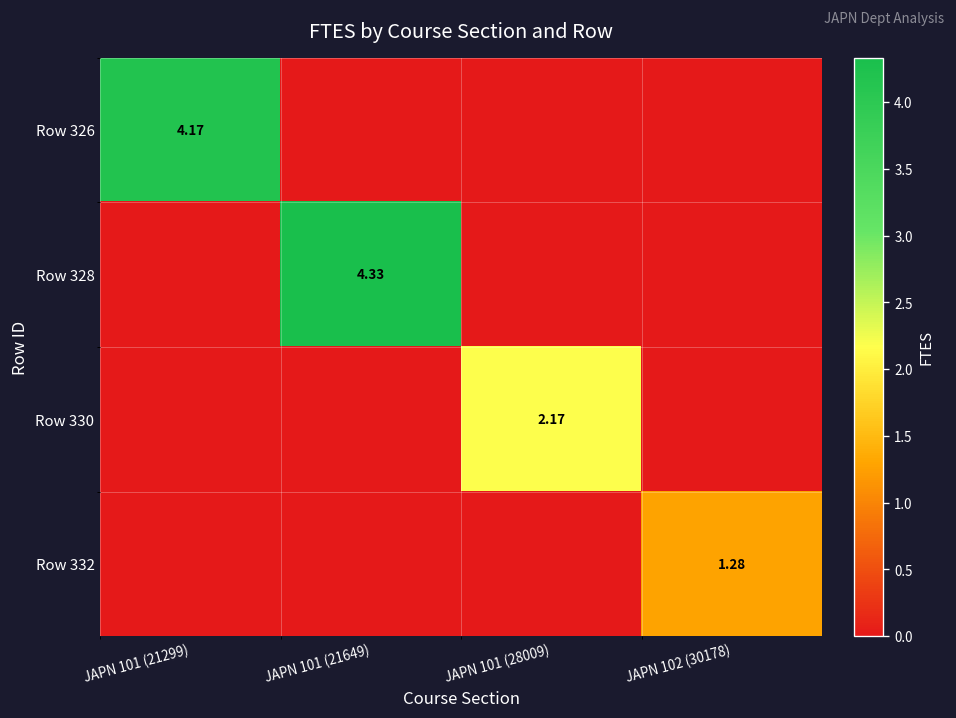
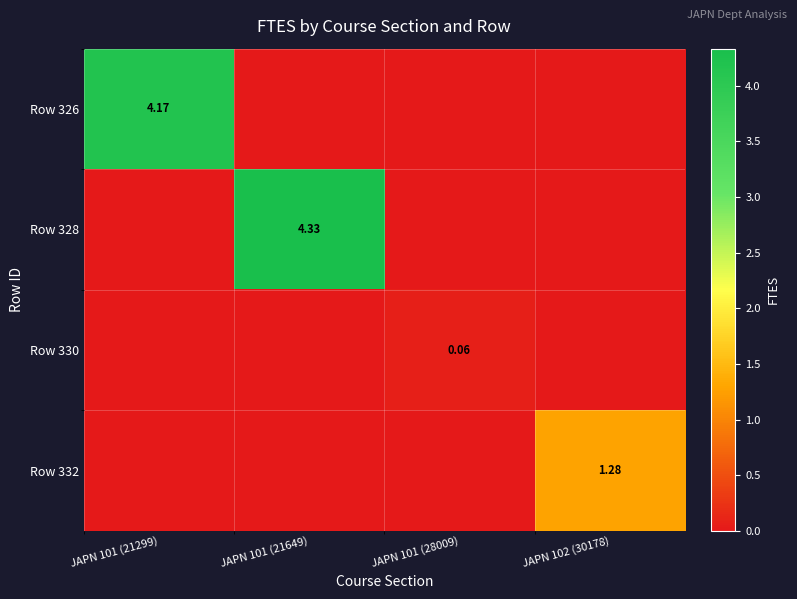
  {
    "Row 326": {
      "JAPN 101 (21299)": 4.17
    },
    "Row 328": {
      "JAPN 101 (21649)": 4.33
    },
    "Row 330": {
-     "JAPN 101 (28009)": 2.17
+     "JAPN 101 (28009)": 0.06
    },
    "Row 332": {
      "JAPN 102 (30178)": 1.28
    }
  }
